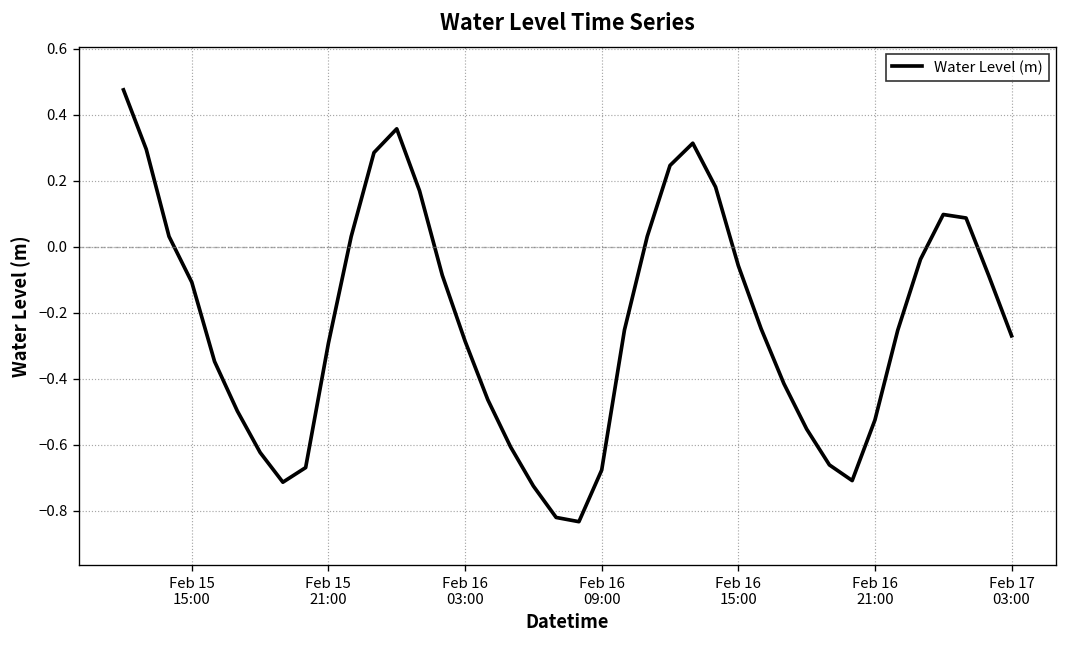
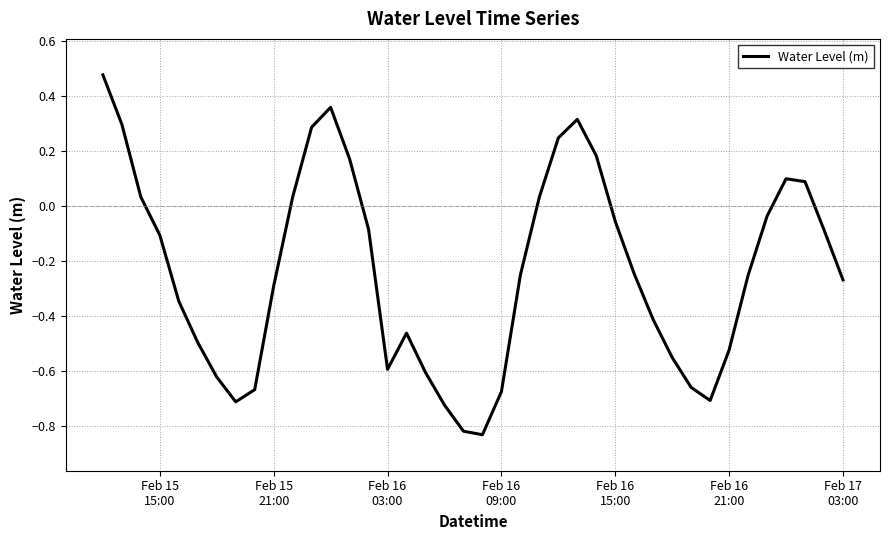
  {
    "Feb 15 15:00": -0.11,
    "Feb 15 21:00": -0.29,
-   "Feb 16 03:00": -0.29,
+   "Feb 16 03:00": -0.59,
    "Feb 16 09:00": -0.68,
    "Feb 16 15:00": -0.06,
    "Feb 16 21:00": -0.52,
    "Feb 17 03:00": -0.27
  }
